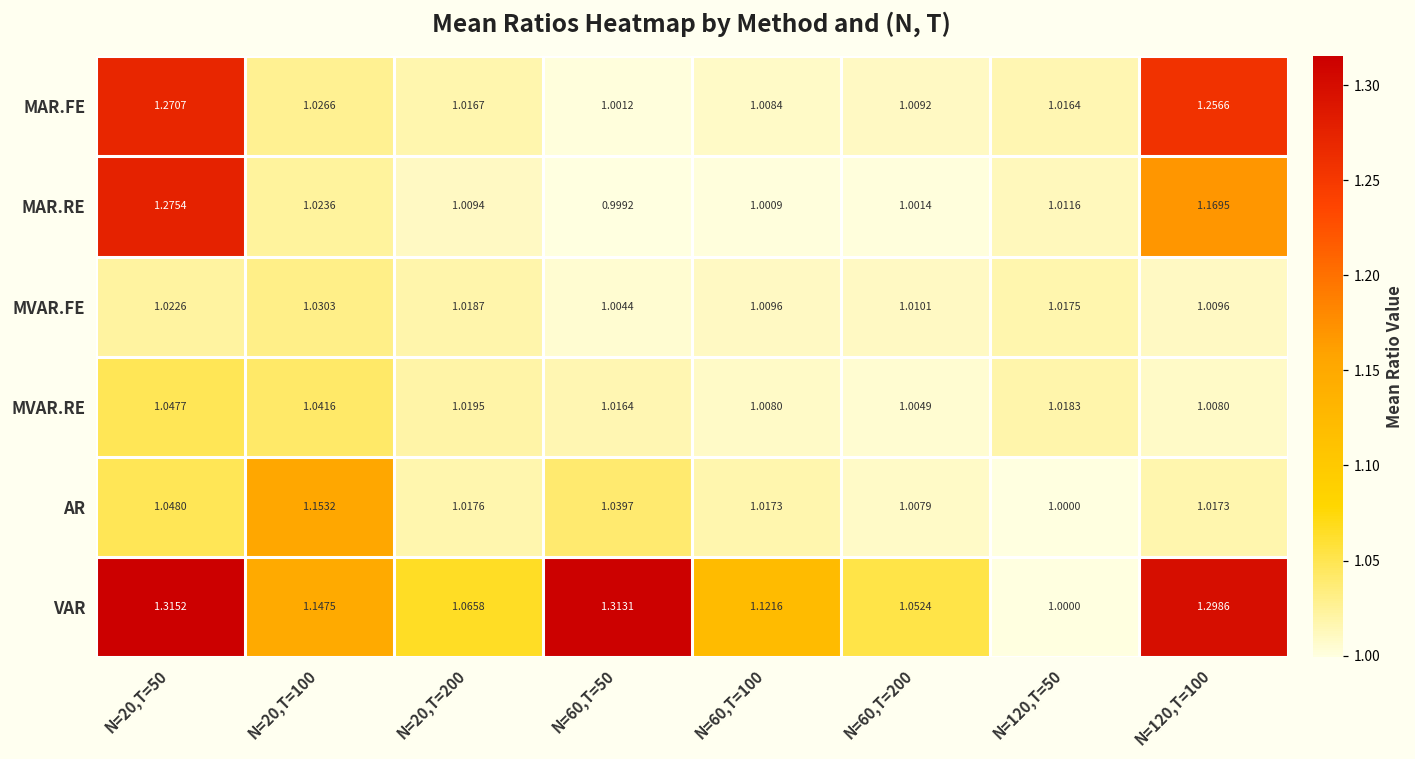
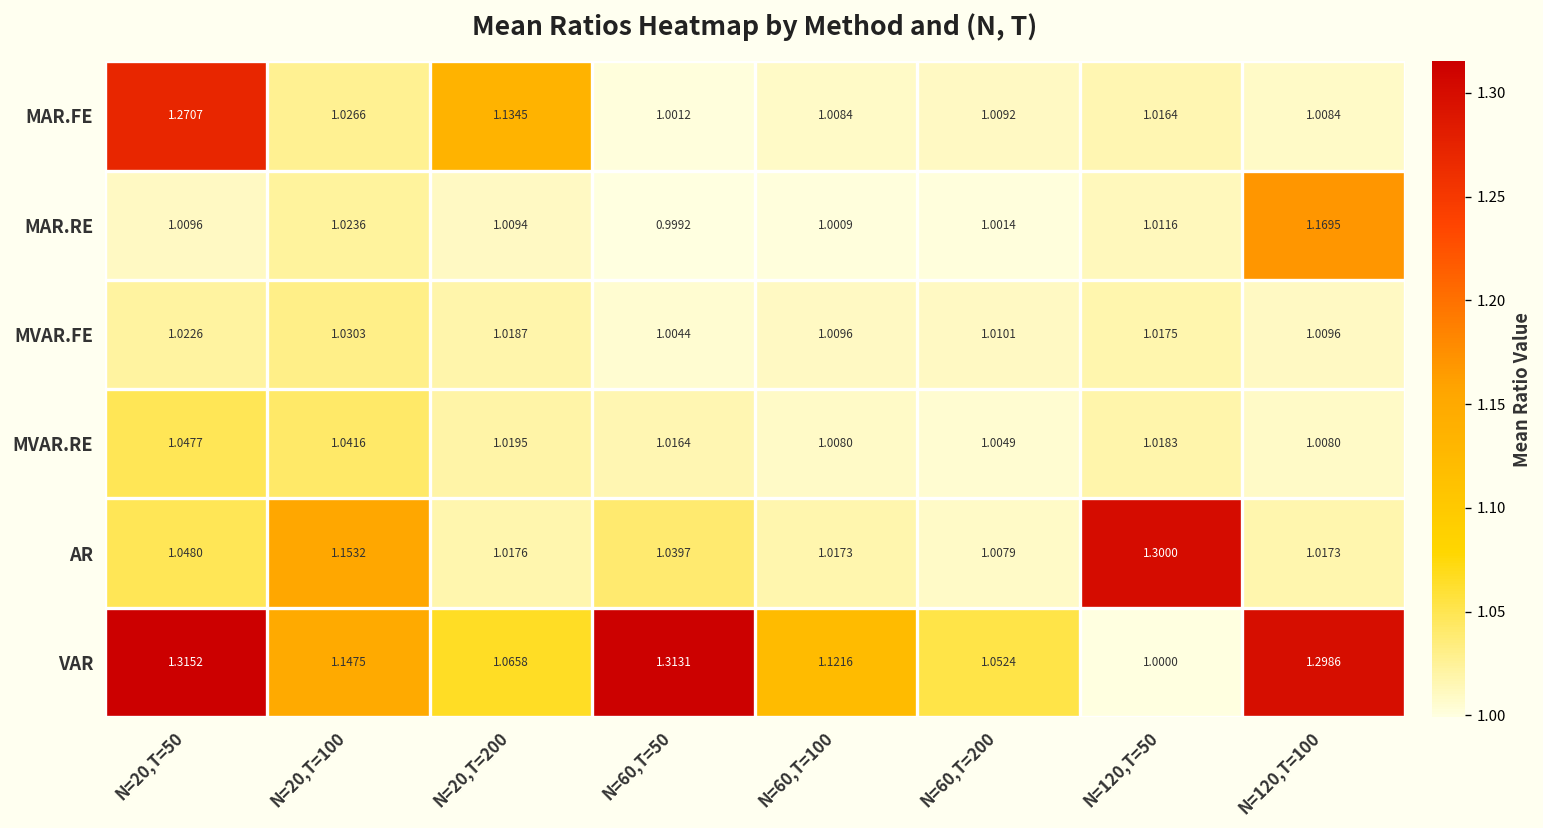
  {
    "MAR.FE": {
      "N=20,T=50": 1.2707,
      "N=20,T=100": 1.0266,
-     "N=20,T=200": 1.0167,
+     "N=20,T=200": 1.1345,
      "N=60,T=50": 1.0012,
      "N=60,T=100": 1.0084,
      "N=60,T=200": 1.0092,
      "N=120,T=50": 1.0164,
-     "N=120,T=100": 1.2566
+     "N=120,T=100": 1.0084
    },
    "MAR.RE": {
-     "N=20,T=50": 1.2754,
+     "N=20,T=50": 1.0096,
      "N=20,T=100": 1.0236,
      "N=20,T=200": 1.0094,
      "N=60,T=50": 0.9992,
      "N=60,T=100": 1.0009,
      "N=60,T=200": 1.0014,
      "N=120,T=50": 1.0116,
      "N=120,T=100": 1.1695
    },
    "MVAR.FE": {
      "N=20,T=50": 1.0226,
      "N=20,T=100": 1.0303,
      "N=20,T=200": 1.0187,
      "N=60,T=50": 1.0044,
      "N=60,T=100": 1.0096,
      "N=60,T=200": 1.0101,
      "N=120,T=50": 1.0175,
      "N=120,T=100": 1.0096
    },
    "MVAR.RE": {
      "N=20,T=50": 1.0477,
      "N=20,T=100": 1.0416,
      "N=20,T=200": 1.0195,
      "N=60,T=50": 1.0164,
      "N=60,T=100": 1.0080,
      "N=60,T=200": 1.0049,
      "N=120,T=50": 1.0183,
      "N=120,T=100": 1.0080
    },
    "AR": {
      "N=20,T=50": 1.0480,
      "N=20,T=100": 1.1532,
      "N=20,T=200": 1.0176,
      "N=60,T=50": 1.0397,
      "N=60,T=100": 1.0173,
      "N=60,T=200": 1.0079,
-     "N=120,T=50": 1.0000,
+     "N=120,T=50": 1.3000,
      "N=120,T=100": 1.0173
    },
    "VAR": {
      "N=20,T=50": 1.3152,
      "N=20,T=100": 1.1475,
      "N=20,T=200": 1.0658,
      "N=60,T=50": 1.3131,
      "N=60,T=100": 1.1216,
      "N=60,T=200": 1.0524,
      "N=120,T=50": 1.0000,
      "N=120,T=100": 1.2986
    }
  }
